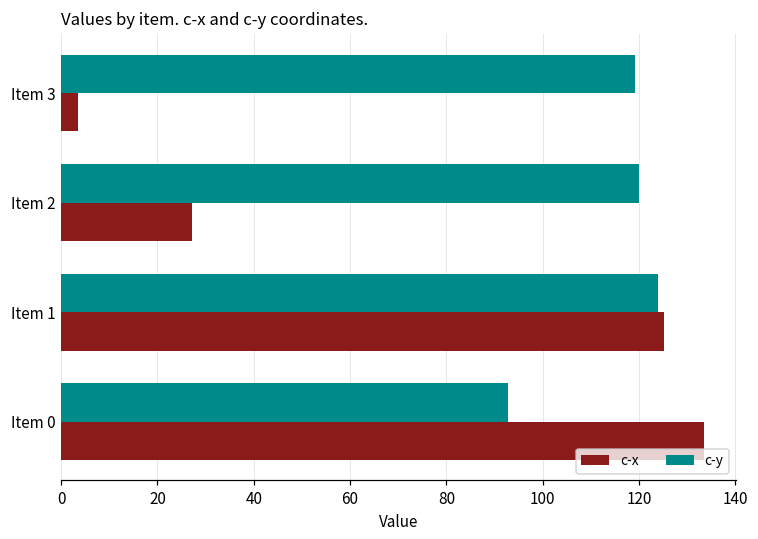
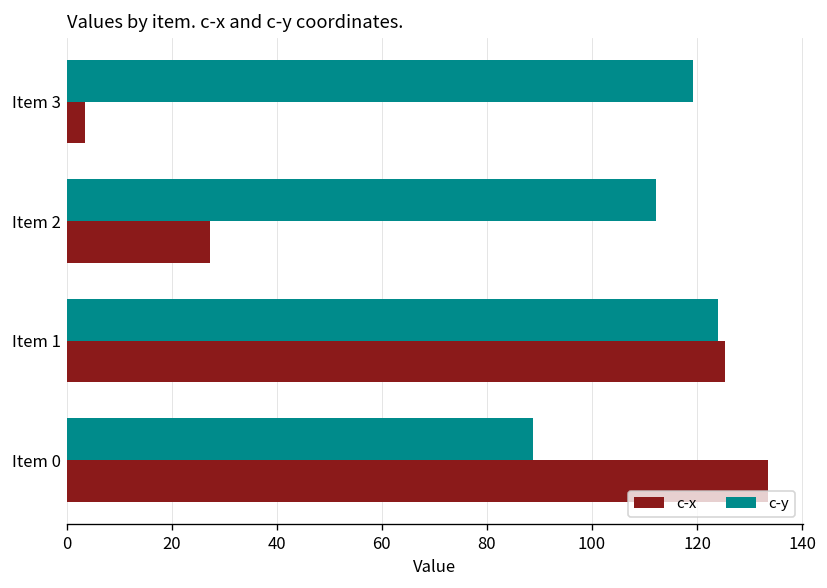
  {
    "c-x": {
      "Item 3": 3,
      "Item 2": 27,
      "Item 1": 125,
      "Item 0": 133
    },
    "c-y": {
      "Item 3": 119,
-     "Item 2": 120,
+     "Item 2": 112,
      "Item 1": 124,
-     "Item 0": 93
+     "Item 0": 89
    }
  }
